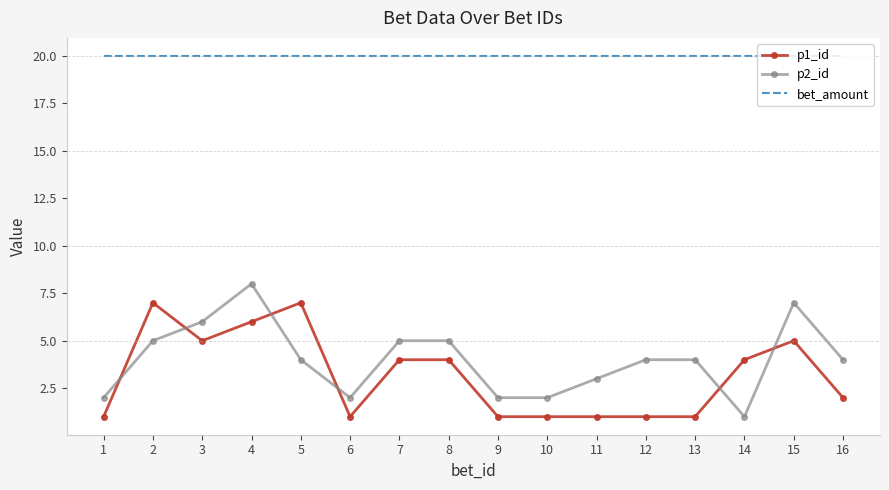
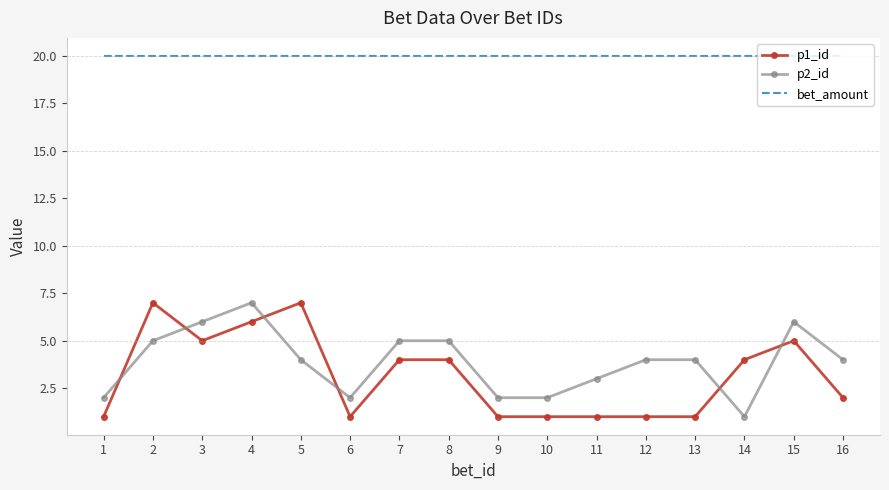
  {
    "p1_id": {
      "1": 1,
      "2": 7,
      "3": 5,
      "4": 6,
      "5": 7,
      "6": 1,
      "7": 4,
      "8": 4,
      "9": 1,
      "10": 1,
      "11": 1,
      "12": 1,
      "13": 1,
      "14": 4,
      "15": 5,
      "16": 2
    },
    "p2_id": {
      "1": 2,
      "2": 5,
      "3": 6,
-     "4": 8,
+     "4": 7,
      "5": 4,
      "6": 2,
      "7": 5,
      "8": 5,
      "9": 2,
      "10": 2,
      "11": 3,
      "12": 4,
      "13": 4,
      "14": 1,
-     "15": 7,
+     "15": 6,
      "16": 4
    },
    "bet_amount": {
      "1": 20,
      "2": 20,
      "3": 20,
      "4": 20,
      "5": 20,
      "6": 20,
      "7": 20,
      "8": 20,
      "9": 20,
      "10": 20,
      "11": 20,
      "12": 20,
      "13": 20,
      "14": 20
    }
  }
